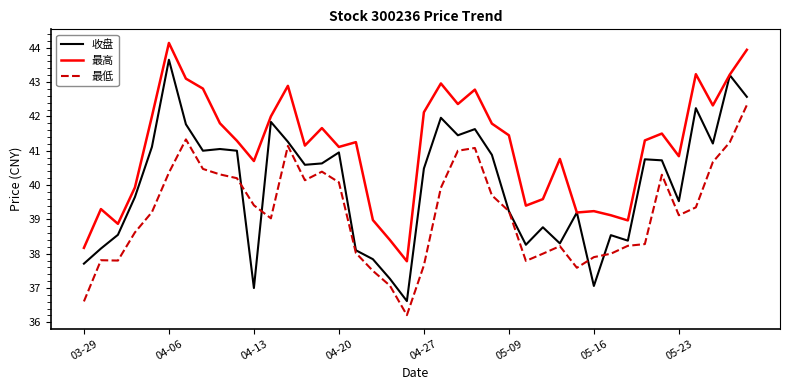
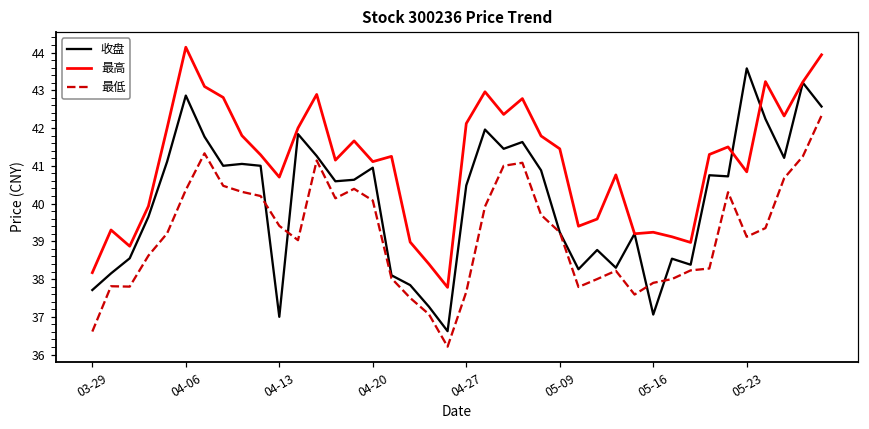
  {
    "收盘": {
      "03-29": 37.7,
-     "04-06": 43.7,
+     "04-06": 42.9,
      "04-13": 37.0,
      "04-20": 41.0,
      "04-27": 40.5,
      "05-16": 37.1,
-     "05-23": 39.5
+     "05-23": 43.6
    }
  }
